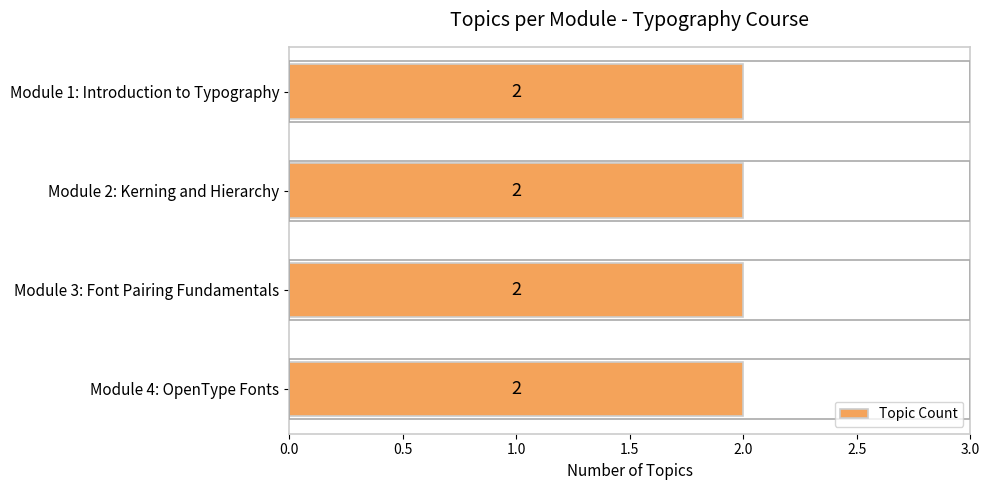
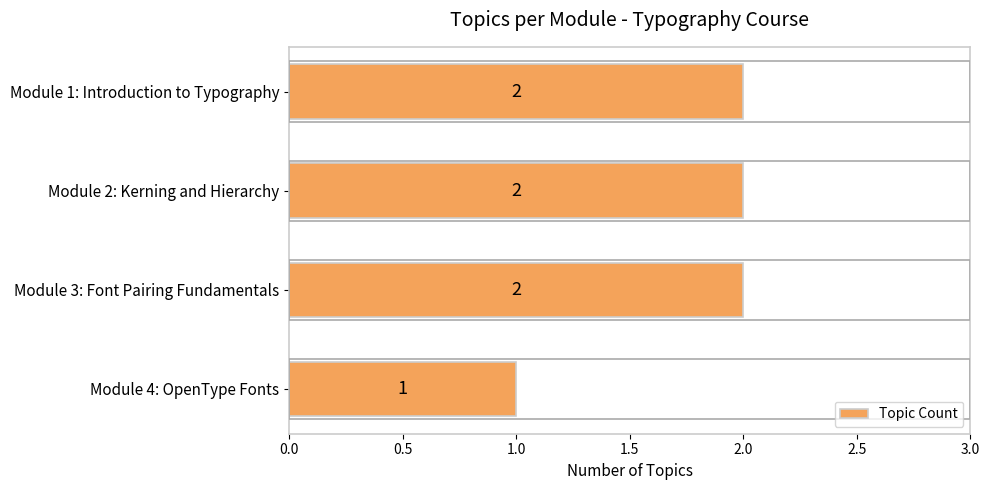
  {
    "Module 1: Introduction to Typography": 2,
    "Module 2: Kerning and Hierarchy": 2,
    "Module 3: Font Pairing Fundamentals": 2,
-   "Module 4: OpenType Fonts": 2
+   "Module 4: OpenType Fonts": 1
  }
